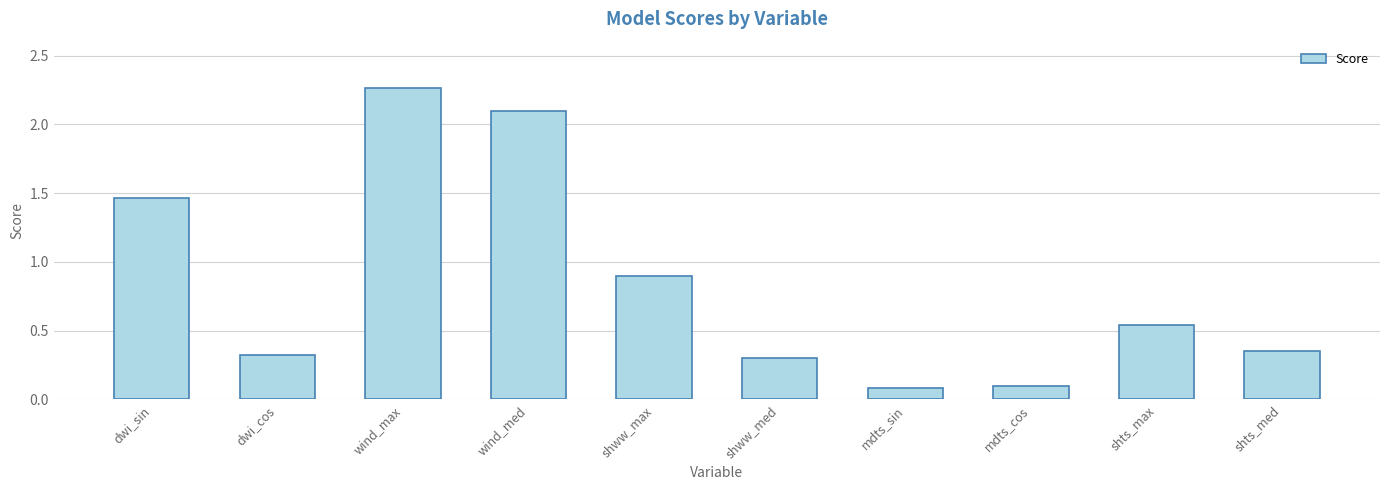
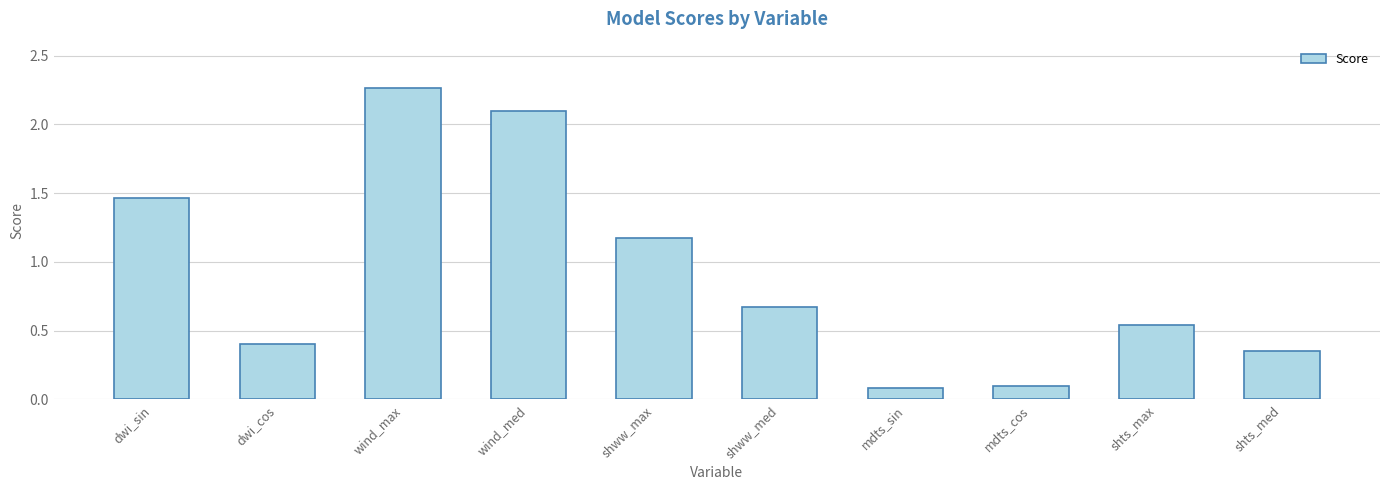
  {
    "dwi_sin": 1.46,
-   "dwi_cos": 0.33,
+   "dwi_cos": 0.40,
    "wind_max": 2.26,
    "wind_med": 2.10,
-   "shww_max": 0.89,
-   "shww_med": 0.30,
+   "shww_max": 1.17,
+   "shww_med": 0.67,
    "mdts_sin": 0.08,
    "mdts_cos": 0.09,
    "shts_max": 0.54,
    "shts_med": 0.35
  }
